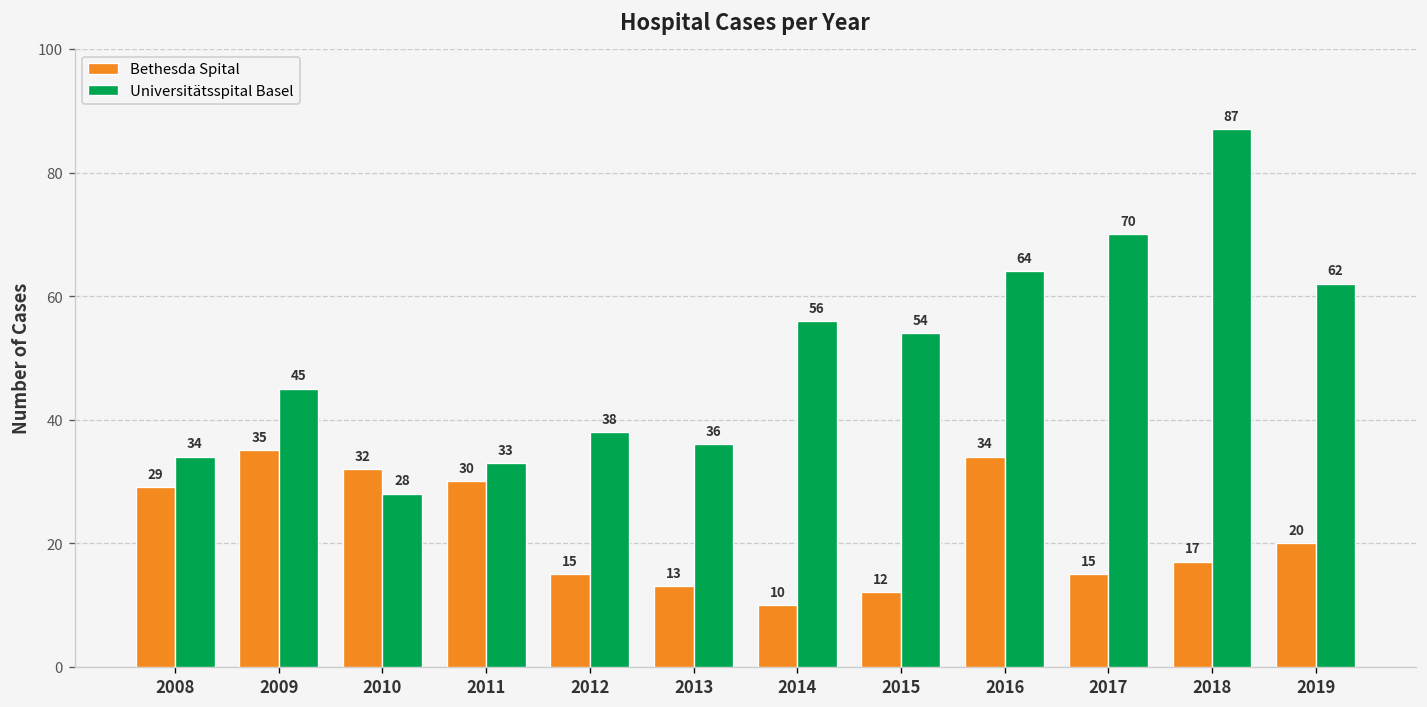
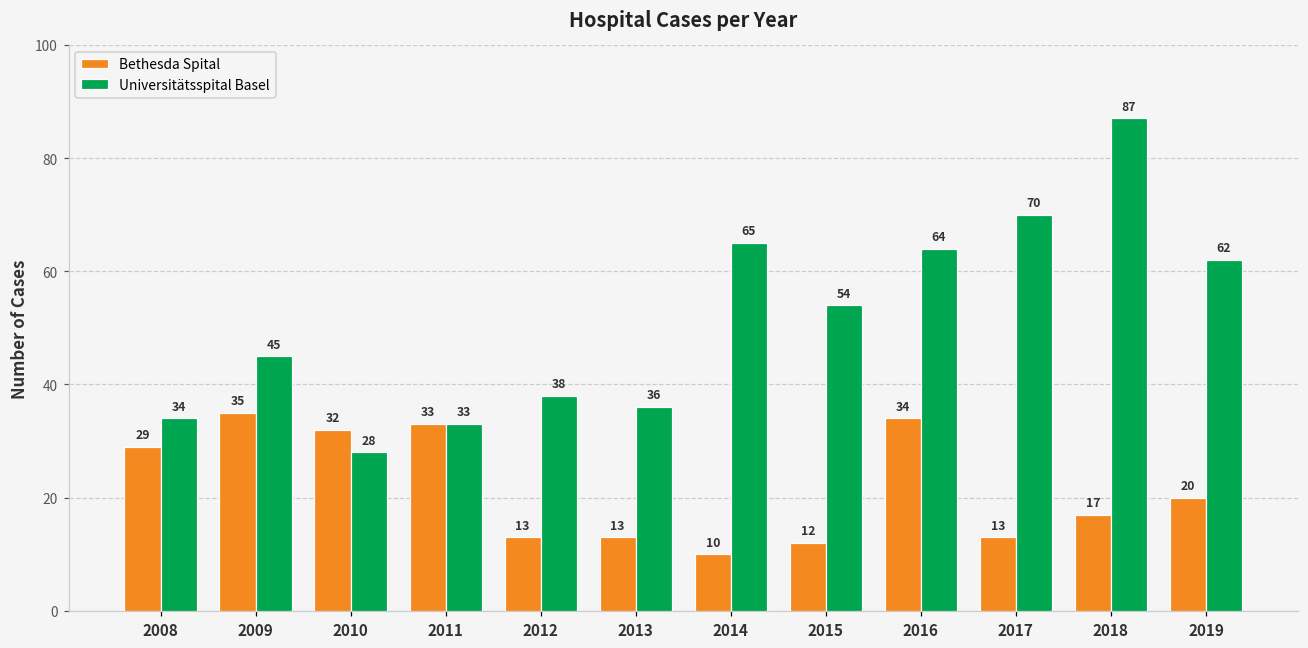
  {
    "Bethesda Spital": {
      "2008": 29,
      "2009": 35,
      "2010": 32,
-     "2011": 30,
-     "2012": 15,
+     "2011": 33,
+     "2012": 13,
      "2013": 13,
      "2014": 10,
      "2015": 12,
      "2016": 34,
-     "2017": 15,
+     "2017": 13,
      "2018": 17,
      "2019": 20
    },
    "Universitätsspital Basel": {
      "2008": 34,
      "2009": 45,
      "2010": 28,
      "2011": 33,
      "2012": 38,
      "2013": 36,
-     "2014": 56,
+     "2014": 65,
      "2015": 54,
      "2016": 64,
      "2017": 70,
      "2018": 87,
      "2019": 62
    }
  }
